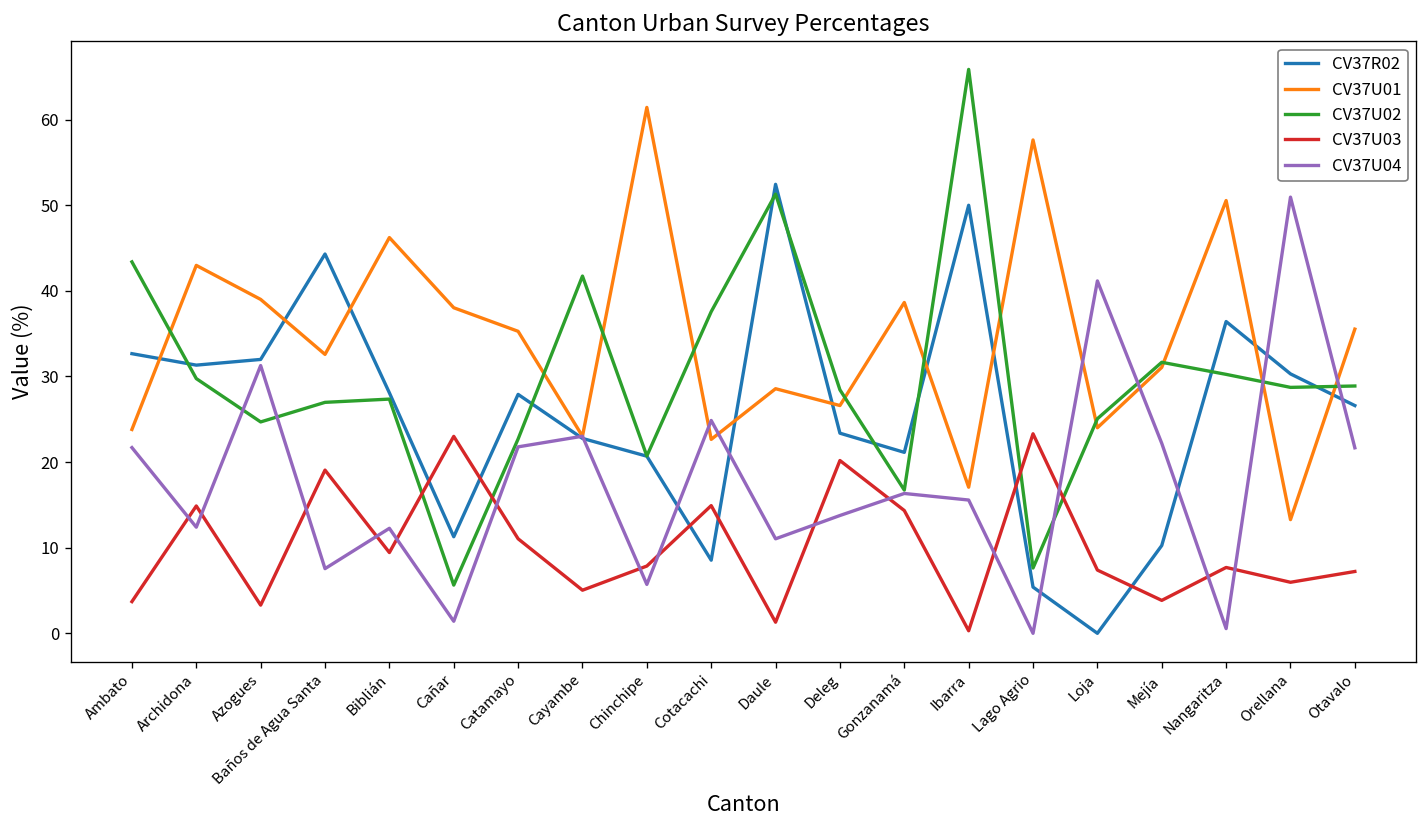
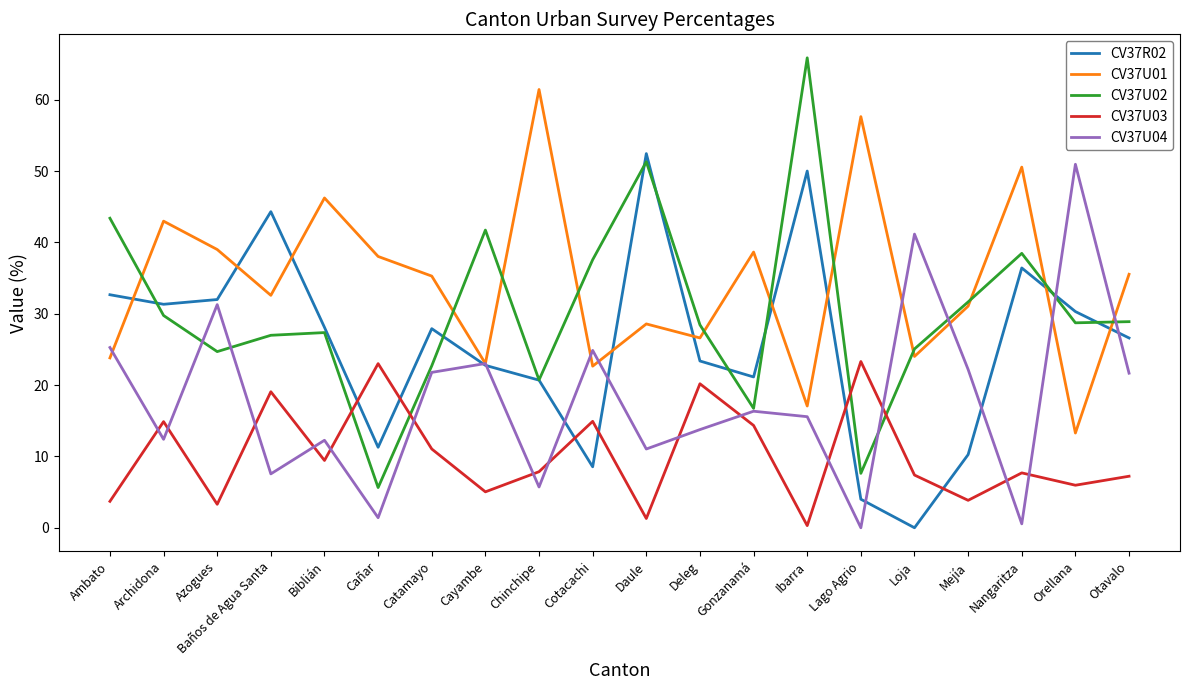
  {
    "CV37R02": {
      "Ambato": 33,
      "Archidona": 31,
      "Azogues": 32,
      "Baños de Agua Santa": 44,
      "Biblián": 28,
      "Cañar": 11,
      "Catamayo": 28,
      "Cotacachi": 9,
      "Daule": 52,
      "Deleg": 23,
      "Gonzanamá": 21,
      "Ibarra": 50,
-     "Lago Agrio": 5,
+     "Lago Agrio": 4,
      "Loja": 0,
      "Mejía": 10,
      "Nangaritza": 36,
      "Orellana": 30,
      "Otavalo": 27
    },
    "CV37U01": {
      "Ambato": 24,
      "Archidona": 43,
      "Azogues": 39,
      "Baños de Agua Santa": 33,
      "Biblián": 46,
      "Cañar": 38,
      "Catamayo": 35,
      "Chinchipe": 61,
      "Cotacachi": 23,
      "Daule": 29,
      "Deleg": 27,
      "Gonzanamá": 39,
      "Ibarra": 17,
      "Lago Agrio": 58,
      "Loja": 24,
      "Mejía": 31,
      "Nangaritza": 51,
      "Orellana": 13,
      "Otavalo": 36
    },
    "CV37U02": {
      "Ambato": 43,
      "Archidona": 30,
      "Azogues": 25,
      "Baños de Agua Santa": 27,
      "Biblián": 27,
      "Cañar": 6,
      "Catamayo": 23,
      "Cayambe": 42,
      "Cotacachi": 38,
      "Daule": 51,
      "Deleg": 28,
      "Gonzanamá": 17,
      "Ibarra": 66,
      "Lago Agrio": 8,
      "Loja": 25,
      "Mejía": 32,
-     "Nangaritza": 30,
+     "Nangaritza": 38,
      "Orellana": 29,
      "Otavalo": 29
    },
    "CV37U03": {
      "Ambato": 4,
      "Archidona": 15,
      "Azogues": 3,
      "Baños de Agua Santa": 19,
      "Biblián": 9,
      "Cañar": 23,
      "Catamayo": 11,
      "Cayambe": 5,
      "Chinchipe": 8,
      "Cotacachi": 15,
      "Daule": 1,
      "Deleg": 20,
      "Gonzanamá": 14,
      "Ibarra": 0,
      "Lago Agrio": 23,
      "Loja": 7,
      "Mejía": 4,
      "Nangaritza": 8,
      "Orellana": 6,
      "Otavalo": 7
    },
    "CV37U04": {
-     "Ambato": 22,
+     "Ambato": 25,
      "Archidona": 12,
      "Azogues": 31,
      "Baños de Agua Santa": 8,
      "Biblián": 12,
      "Cañar": 1,
      "Catamayo": 22,
      "Chinchipe": 6,
      "Cotacachi": 25,
      "Daule": 11,
      "Deleg": 14,
      "Gonzanamá": 16,
      "Ibarra": 16,
      "Lago Agrio": 0,
      "Loja": 41,
      "Mejía": 22,
      "Nangaritza": 1,
      "Orellana": 51,
      "Otavalo": 22
    }
  }
